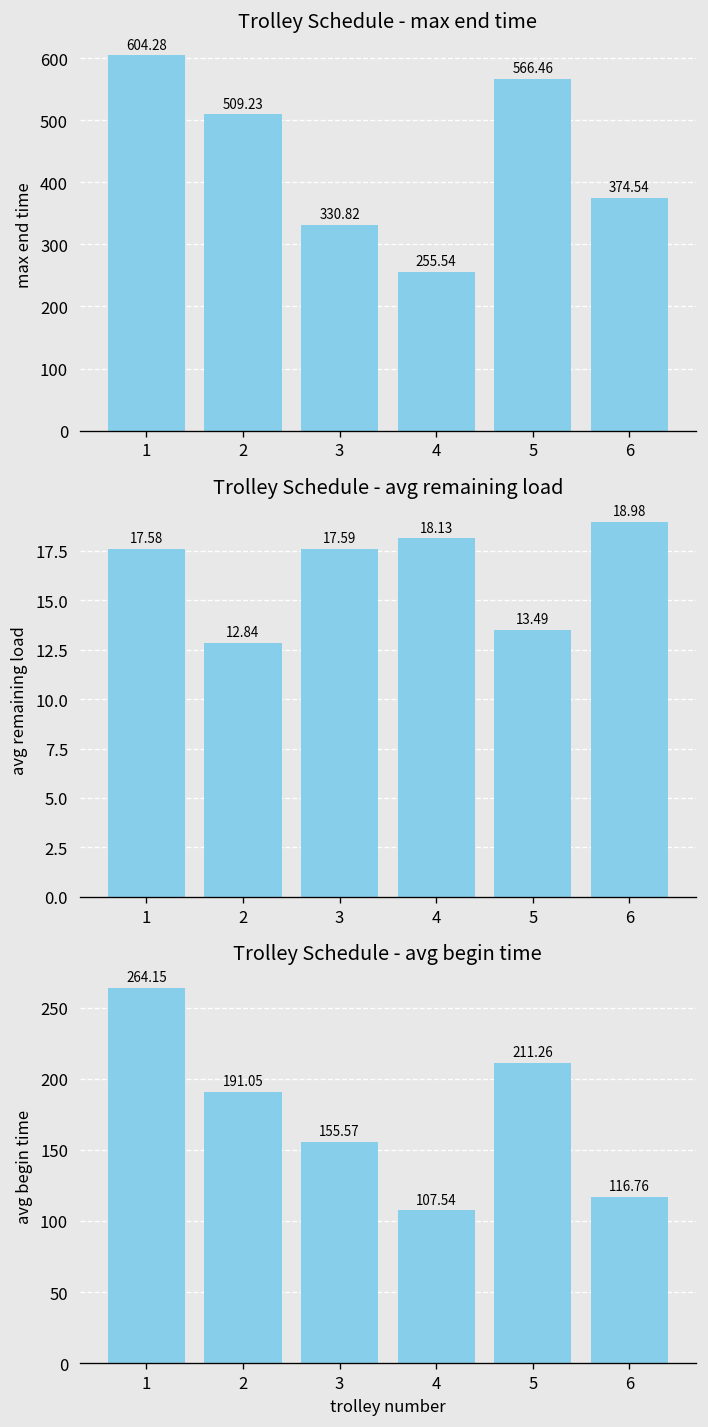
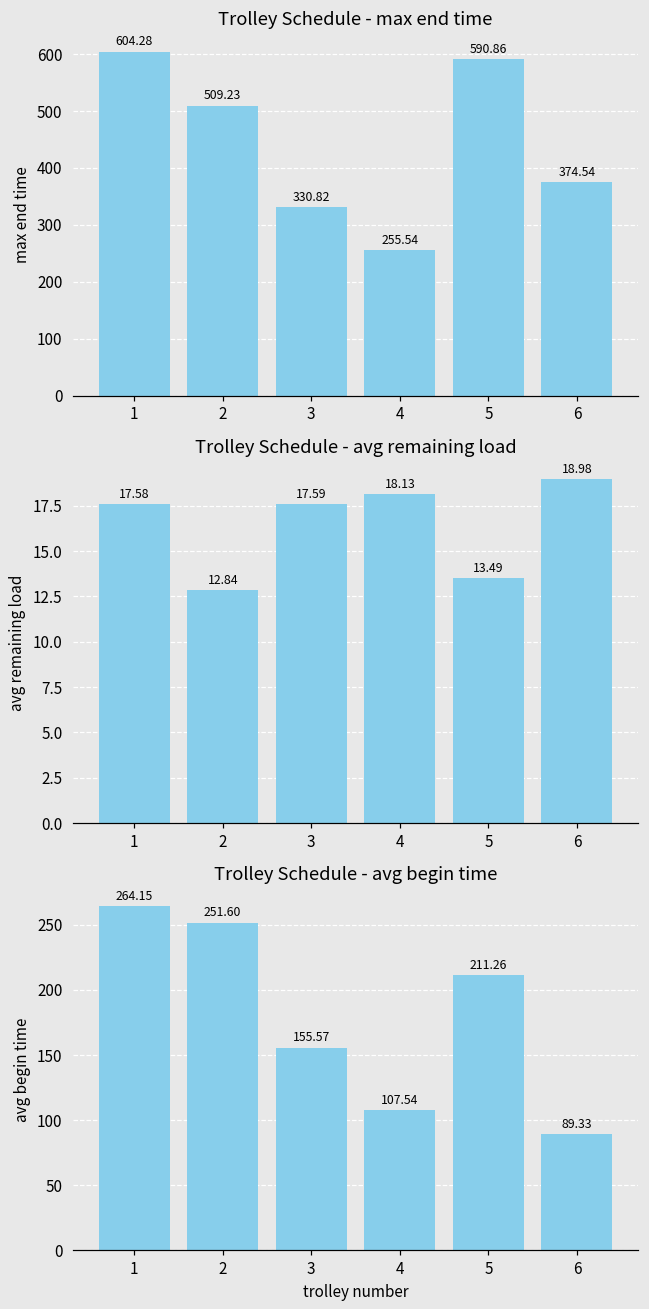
  {
    "Trolley Schedule - max end time": {
      "1": 604.28,
      "2": 509.23,
      "3": 330.82,
      "4": 255.54,
-     "5": 566.46,
+     "5": 590.86,
      "6": 374.54
    },
    "Trolley Schedule - avg remaining load": {
      "1": 17.58,
      "2": 12.84,
      "3": 17.59,
      "4": 18.13,
      "5": 13.49,
      "6": 18.98
    },
    "Trolley Schedule - avg begin time": {
      "1": 264.15,
-     "2": 191.05,
+     "2": 251.60,
      "3": 155.57,
      "4": 107.54,
      "5": 211.26,
-     "6": 116.76
+     "6": 89.33
    }
  }
